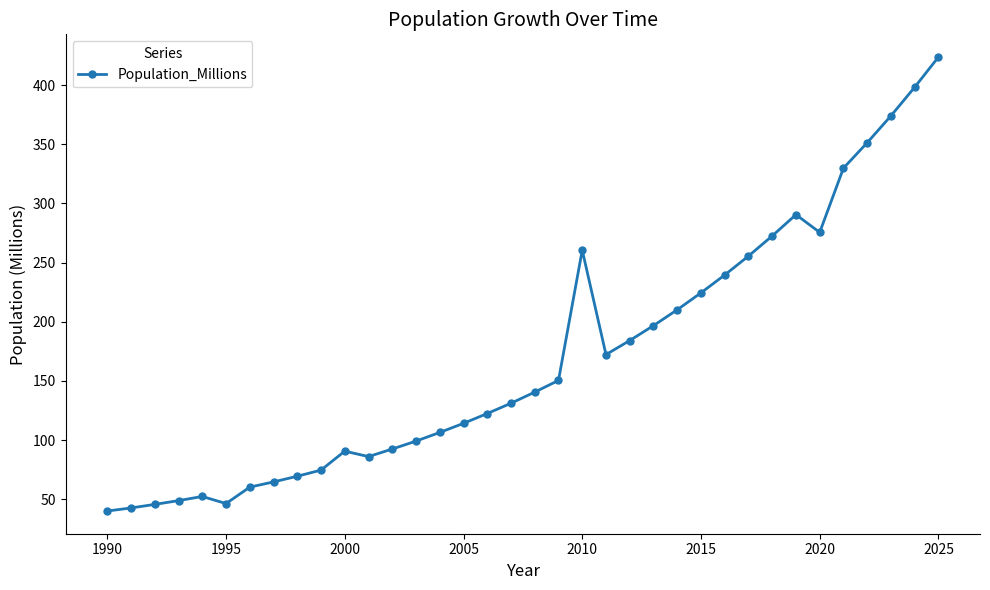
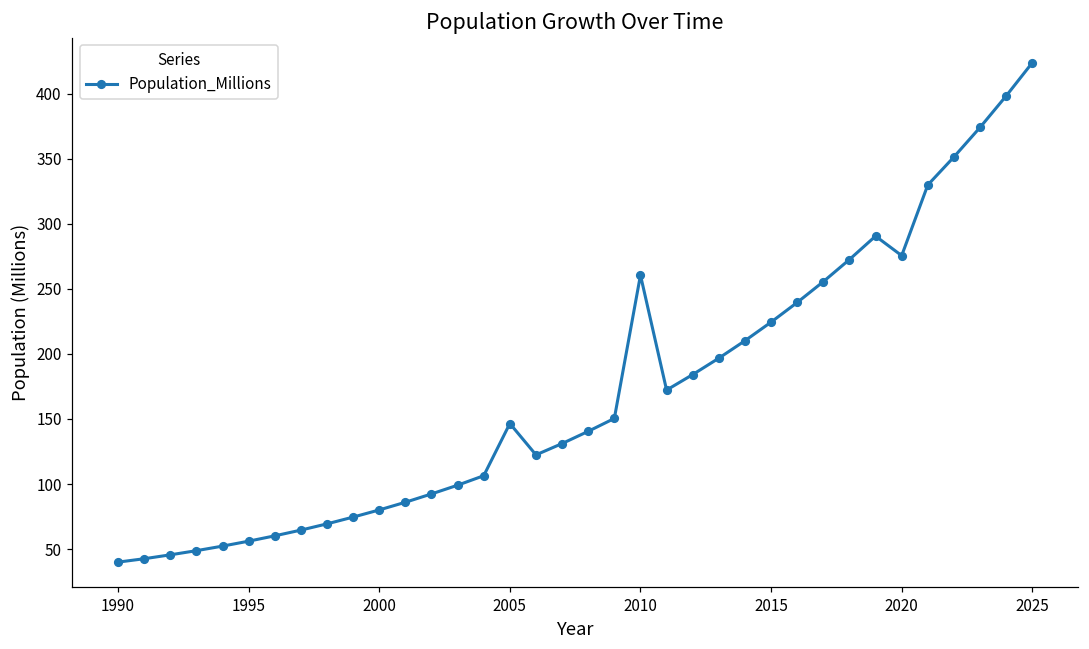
  {
    "1990": 40,
-   "1995": 46,
-   "2000": 91,
-   "2005": 114,
+   "1995": 56,
+   "2000": 80,
+   "2005": 147,
    "2010": 261,
    "2015": 224,
    "2020": 276,
    "2025": 424
  }
